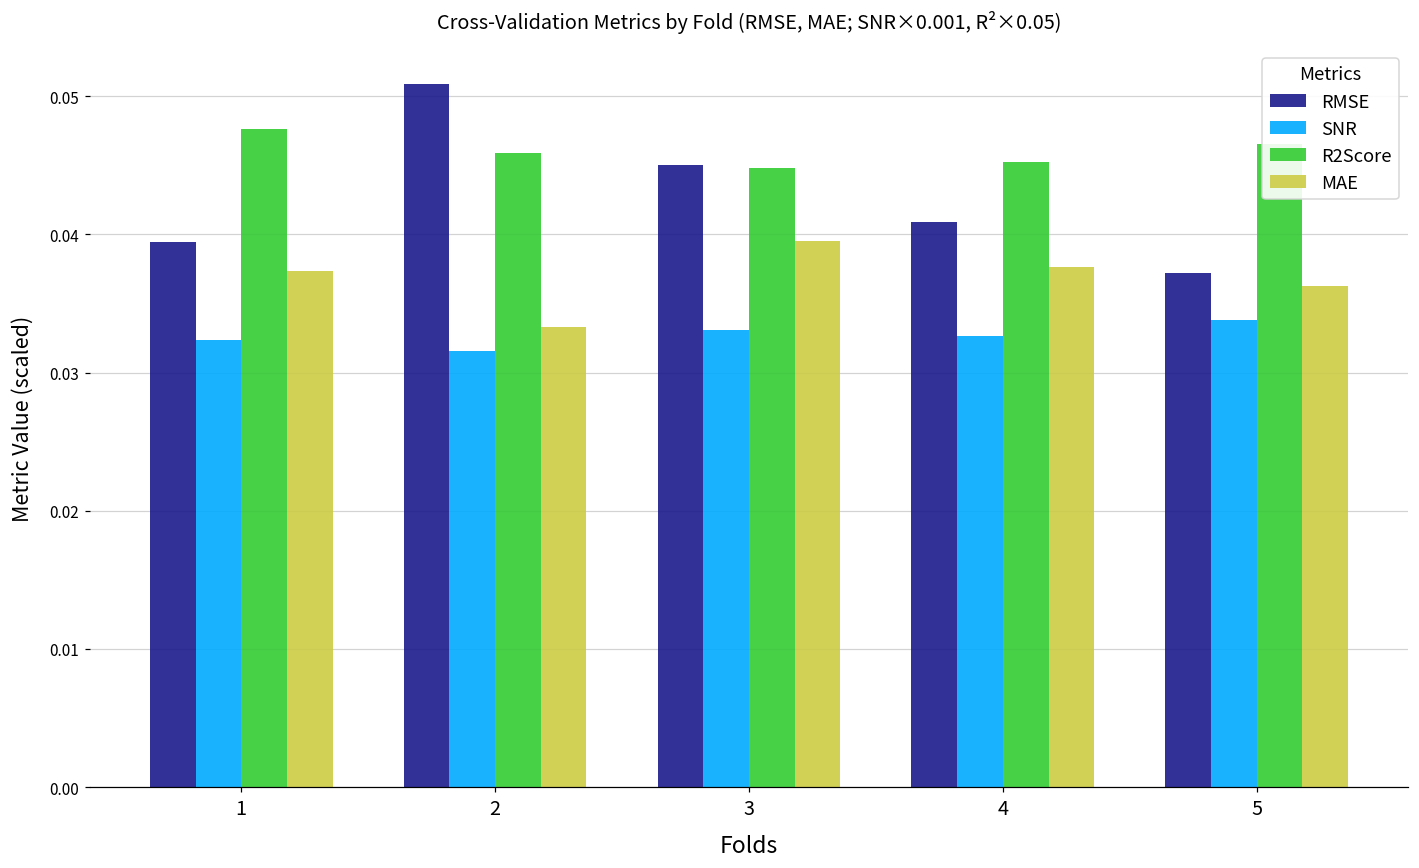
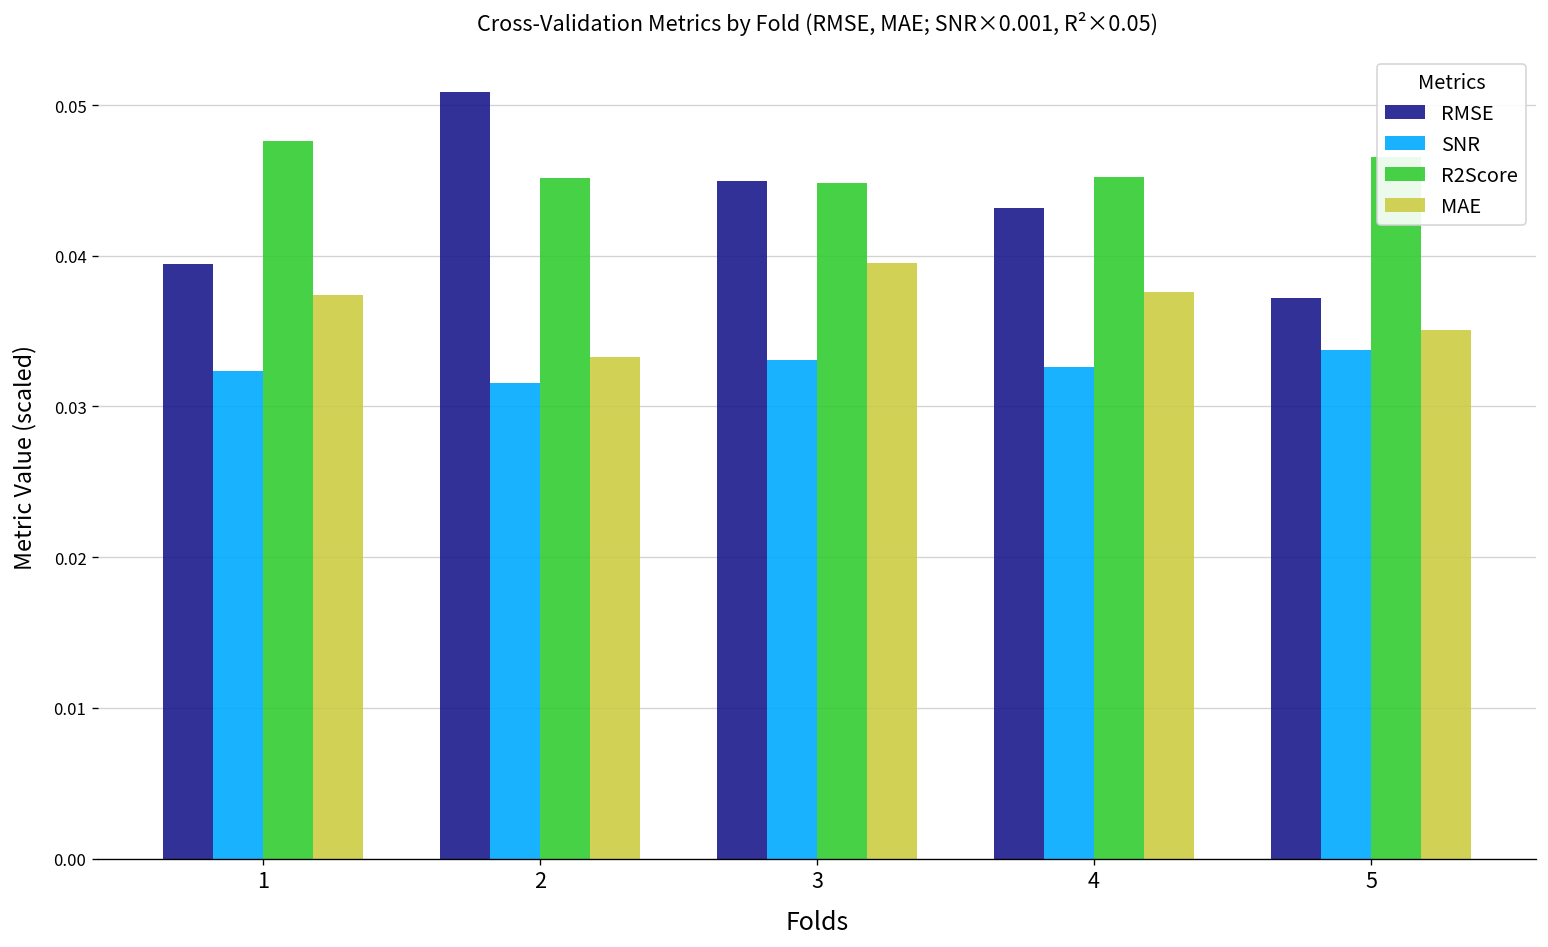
  {
    "RMSE": {
      "1": 0.0394,
      "2": 0.0509,
      "3": 0.0450,
-     "4": 0.0409,
+     "4": 0.0432,
      "5": 0.0372
    },
    "SNR": {
      "1": 0.0323,
      "2": 0.0315,
      "3": 0.0331,
      "4": 0.0326,
      "5": 0.0338
    },
    "R2Score": {
      "1": 0.0476,
-     "2": 0.0459,
+     "2": 0.0452,
      "3": 0.0448,
      "4": 0.0452
    },
    "MAE": {
      "1": 0.0374,
      "2": 0.0333,
      "3": 0.0395,
      "4": 0.0376,
-     "5": 0.0363
+     "5": 0.0351
    }
  }
